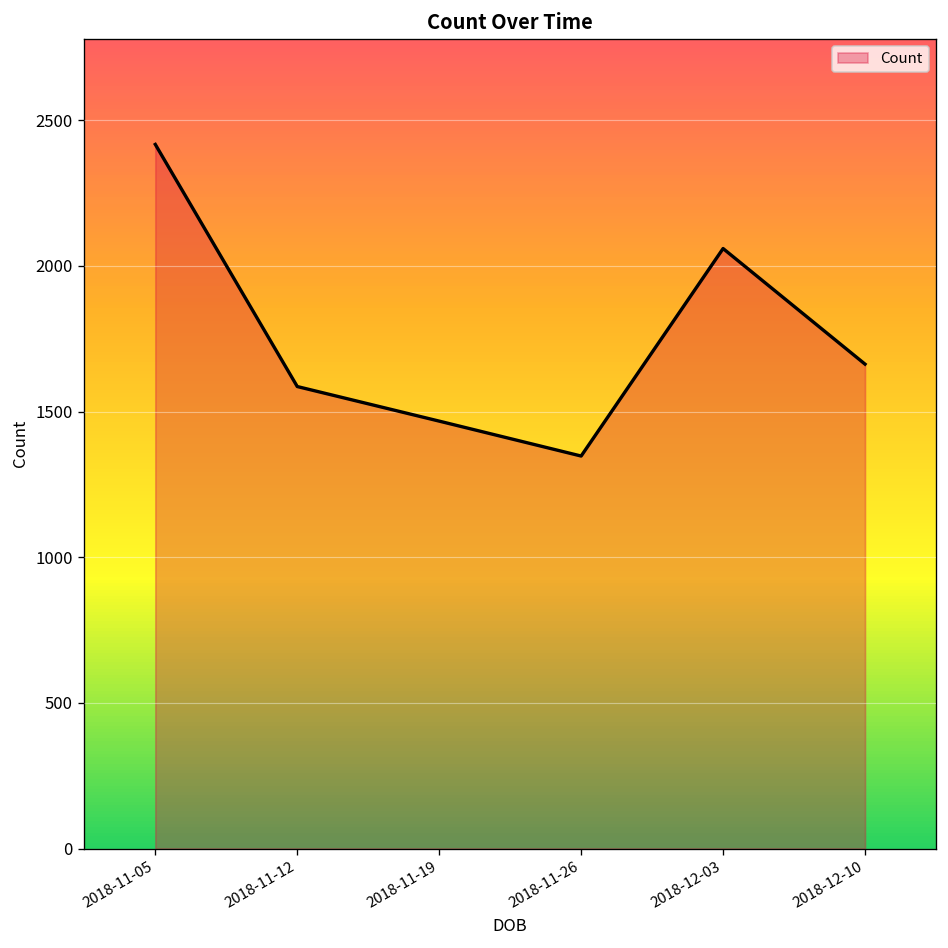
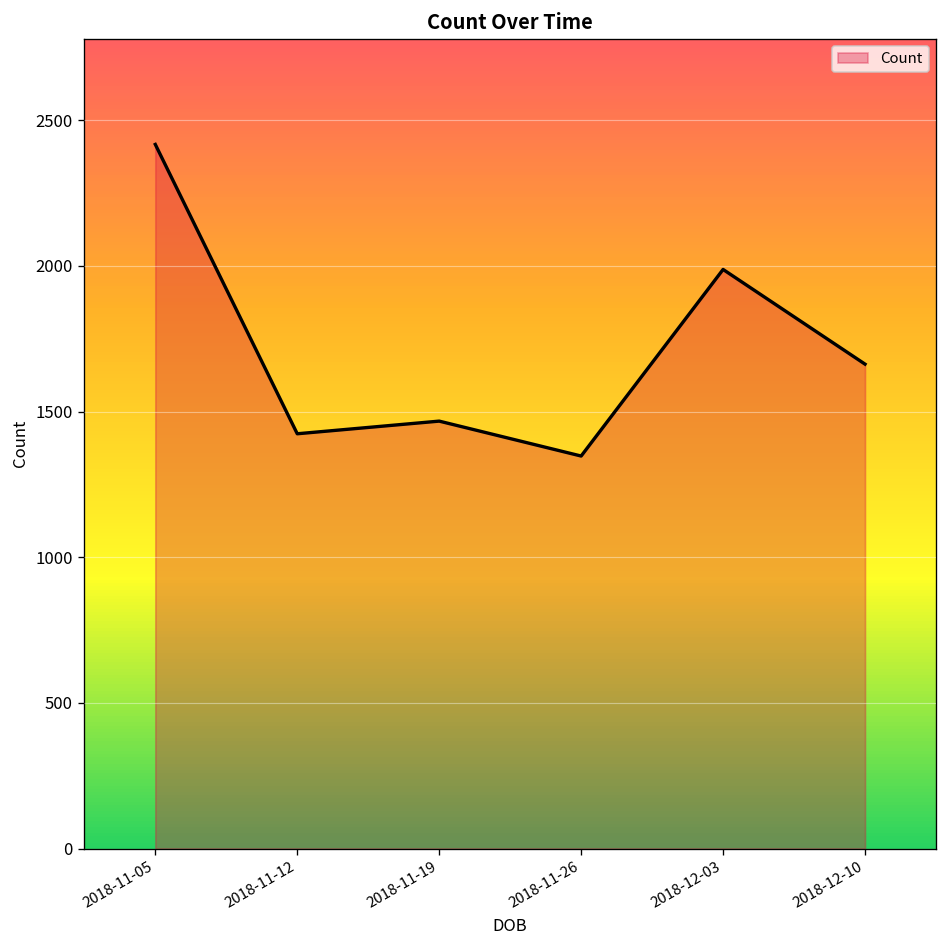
  {
    "2018-11-05": 2420,
-   "2018-11-12": 1590,
+   "2018-11-12": 1420,
    "2018-11-19": 1470,
    "2018-11-26": 1350,
-   "2018-12-03": 2060,
+   "2018-12-03": 1990,
    "2018-12-10": 1660
  }
